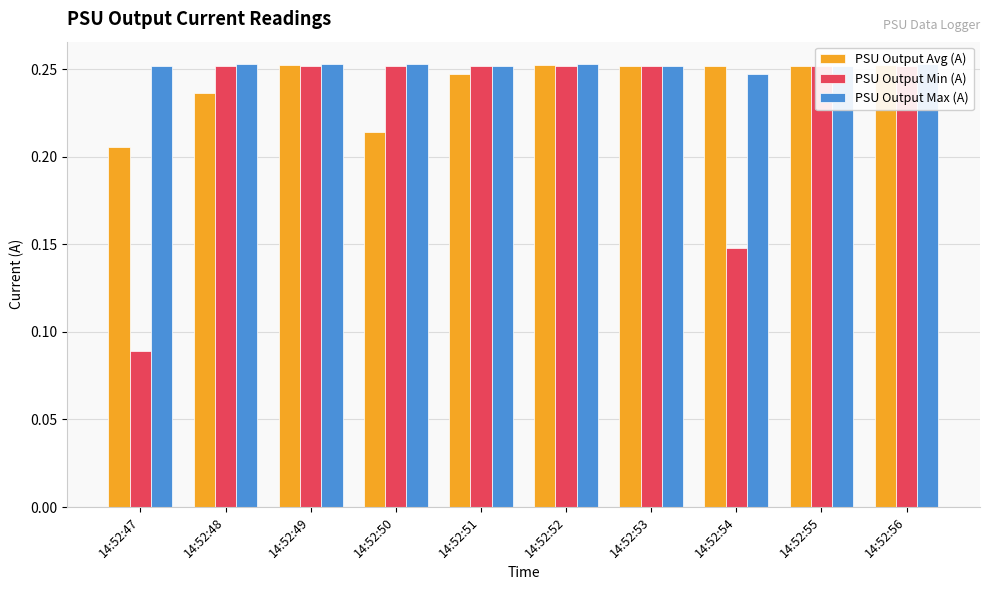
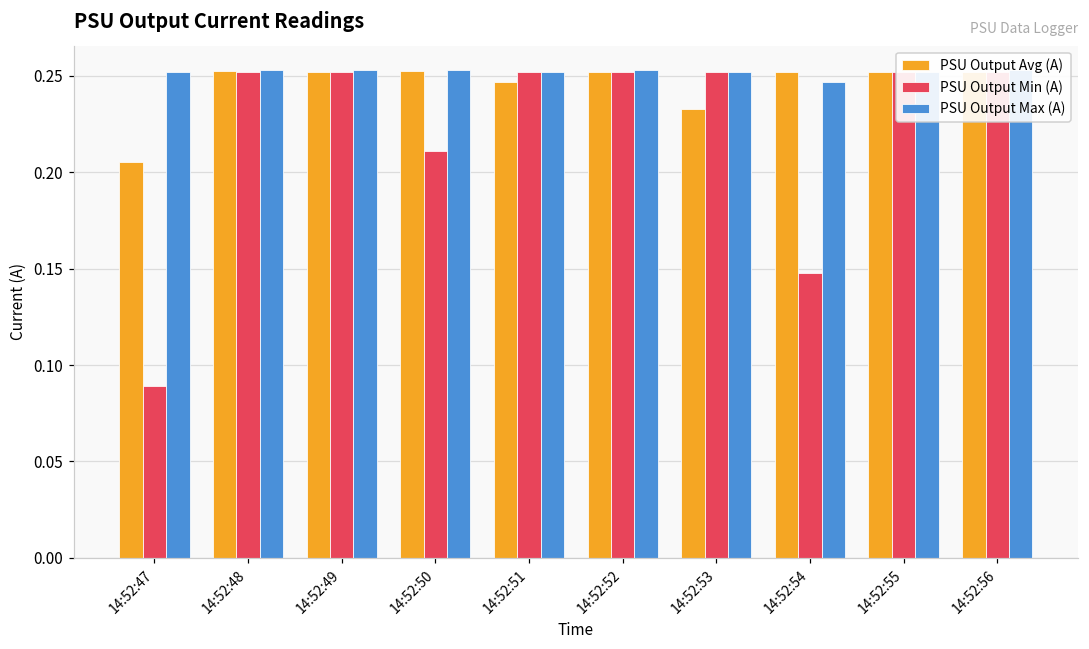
  {
    "PSU Output Avg (A)": {
      "14:52:47": 0.206,
-     "14:52:48": 0.237,
+     "14:52:48": 0.252,
      "14:52:49": 0.252,
-     "14:52:50": 0.214,
+     "14:52:50": 0.252,
      "14:52:51": 0.247,
      "14:52:52": 0.252,
-     "14:52:53": 0.252,
+     "14:52:53": 0.233,
      "14:52:54": 0.252,
      "14:52:55": 0.252
    },
    "PSU Output Min (A)": {
      "14:52:47": 0.089,
      "14:52:48": 0.252,
      "14:52:49": 0.252,
-     "14:52:50": 0.252,
+     "14:52:50": 0.211,
      "14:52:51": 0.252,
      "14:52:52": 0.252,
      "14:52:53": 0.252,
      "14:52:54": 0.148
    },
    "PSU Output Max (A)": {
      "14:52:47": 0.252,
      "14:52:48": 0.253,
      "14:52:49": 0.253,
      "14:52:50": 0.253,
      "14:52:51": 0.252,
      "14:52:52": 0.253,
      "14:52:53": 0.252,
      "14:52:54": 0.247
    }
  }
